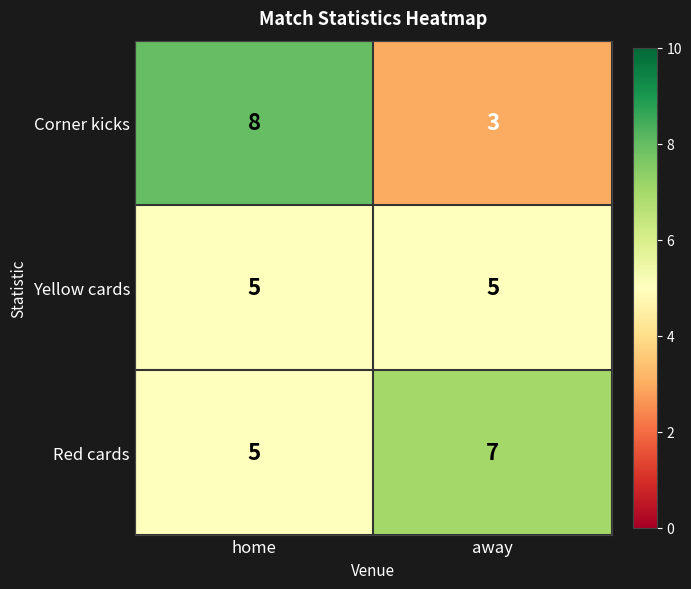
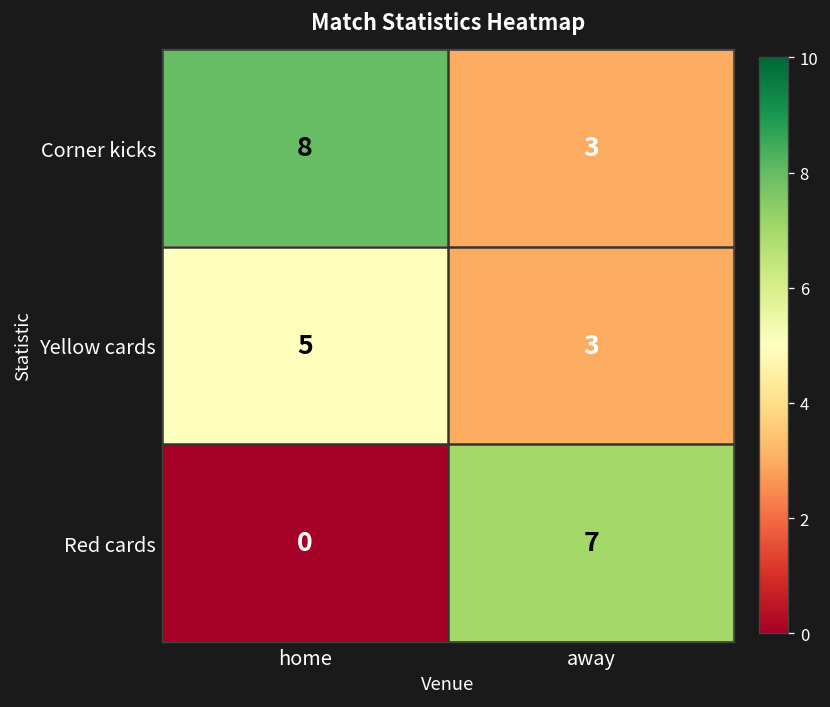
  {
    "Corner kicks": {
      "home": 8,
      "away": 3
    },
    "Yellow cards": {
      "home": 5,
-     "away": 5
+     "away": 3
    },
    "Red cards": {
-     "home": 5,
+     "home": 0,
      "away": 7
    }
  }
